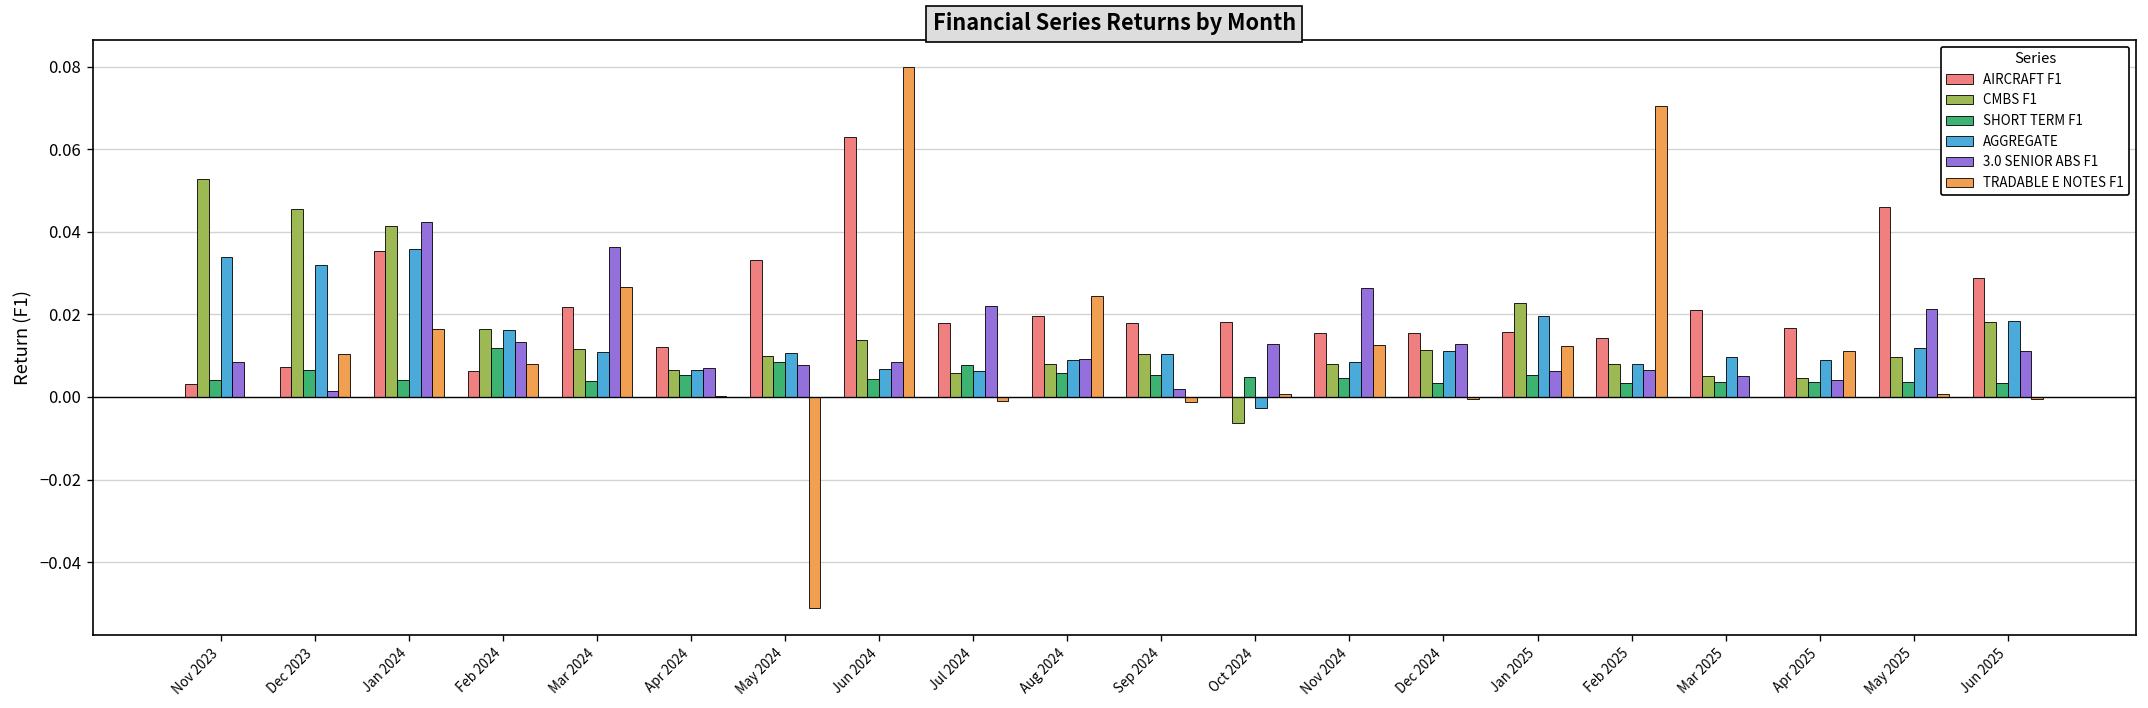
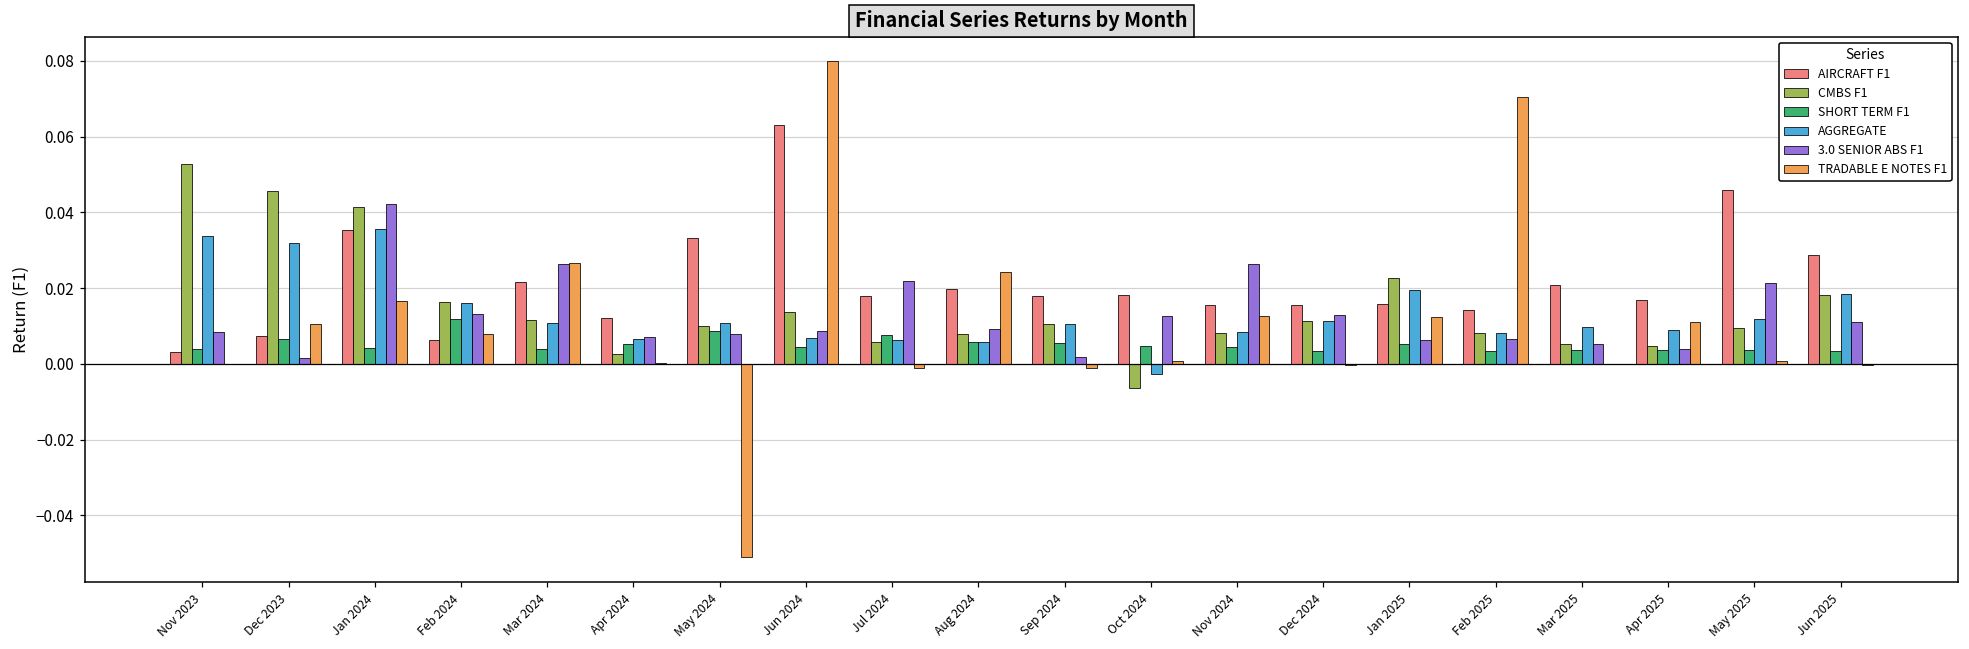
  {
    "CMBS F1": {
      "Nov 2023": 0.053,
      "Dec 2023": 0.046,
      "Jan 2024": 0.041,
      "Feb 2024": 0.016,
      "Mar 2024": 0.012,
-     "Apr 2024": 0.006,
+     "Apr 2024": 0.003,
      "May 2024": 0.010,
      "Jun 2024": 0.014,
      "Jul 2024": 0.006,
      "Aug 2024": 0.008,
      "Sep 2024": 0.010,
      "Oct 2024": -0.006,
      "Nov 2024": 0.008,
      "Dec 2024": 0.011,
      "Jan 2025": 0.023,
      "Feb 2025": 0.008,
      "Mar 2025": 0.005,
      "Apr 2025": 0.005,
      "May 2025": 0.010,
      "Jun 2025": 0.018
    },
    "SHORT TERM F1": {
      "Nov 2023": 0.004,
      "Dec 2023": 0.007,
      "Jan 2024": 0.004,
      "Feb 2024": 0.012,
      "Mar 2024": 0.004,
      "Apr 2024": 0.005,
      "May 2024": 0.009,
      "Jun 2024": 0.004,
      "Jul 2024": 0.008,
      "Aug 2024": 0.006,
      "Sep 2024": 0.005,
      "Oct 2024": 0.005,
      "Nov 2024": 0.005,
      "Dec 2024": 0.003,
      "Jan 2025": 0.005,
      "Feb 2025": 0.003,
      "Mar 2025": 0.004,
      "Apr 2025": 0.004,
      "May 2025": 0.004,
      "Jun 2025": 0.003
    },
    "AGGREGATE": {
      "Nov 2023": 0.034,
      "Dec 2023": 0.032,
      "Jan 2024": 0.036,
      "Feb 2024": 0.016,
      "Mar 2024": 0.011,
      "Apr 2024": 0.007,
      "May 2024": 0.011,
      "Jun 2024": 0.007,
      "Jul 2024": 0.006,
-     "Aug 2024": 0.009,
+     "Aug 2024": 0.006,
      "Sep 2024": 0.010,
      "Oct 2024": -0.003,
      "Nov 2024": 0.008,
      "Dec 2024": 0.011,
      "Jan 2025": 0.020,
      "Feb 2025": 0.008,
      "Mar 2025": 0.010,
      "Apr 2025": 0.009,
      "May 2025": 0.012,
      "Jun 2025": 0.018
    },
    "3.0 SENIOR ABS F1": {
      "Nov 2023": 0.008,
      "Dec 2023": 0.001,
      "Jan 2024": 0.042,
      "Feb 2024": 0.013,
-     "Mar 2024": 0.036,
+     "Mar 2024": 0.027,
      "Apr 2024": 0.007,
      "May 2024": 0.008,
      "Jun 2024": 0.009,
      "Jul 2024": 0.022,
      "Aug 2024": 0.009,
      "Sep 2024": 0.002,
      "Oct 2024": 0.013,
      "Nov 2024": 0.026,
      "Dec 2024": 0.013,
      "Jan 2025": 0.006,
      "Feb 2025": 0.007,
      "Mar 2025": 0.005,
      "Apr 2025": 0.004,
      "May 2025": 0.021,
      "Jun 2025": 0.011
    }
  }
